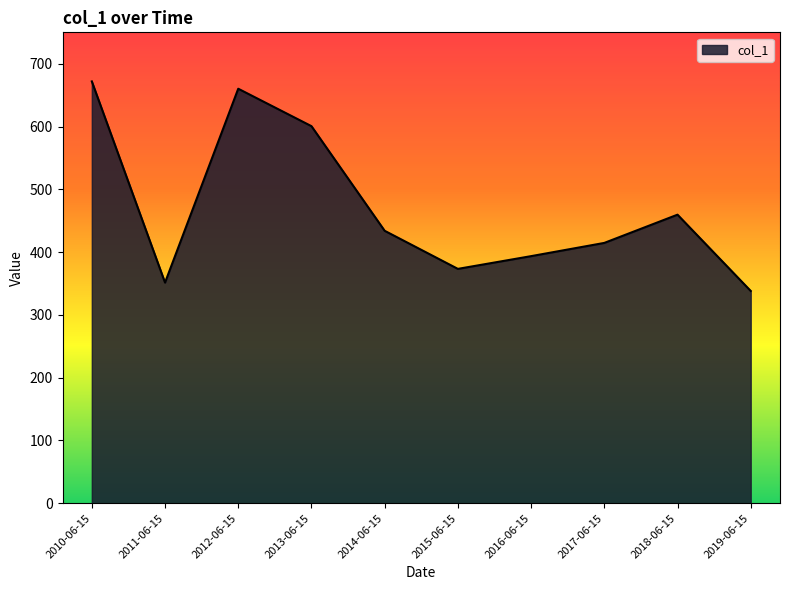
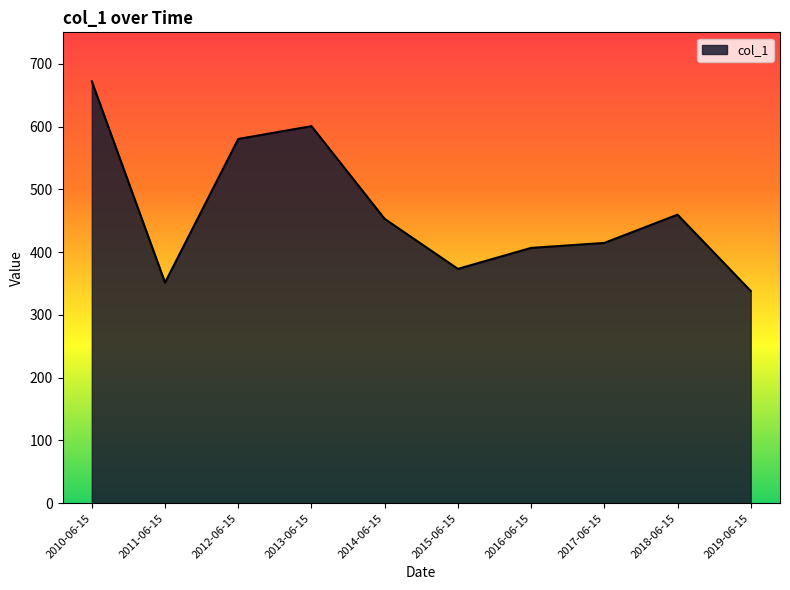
  {
    "2010-06-15": 670,
    "2011-06-15": 350,
-   "2012-06-15": 660,
+   "2012-06-15": 580,
    "2013-06-15": 600,
-   "2014-06-15": 430,
+   "2014-06-15": 450,
    "2015-06-15": 370,
-   "2016-06-15": 390,
+   "2016-06-15": 410,
    "2017-06-15": 410,
    "2018-06-15": 460,
    "2019-06-15": 340
  }
